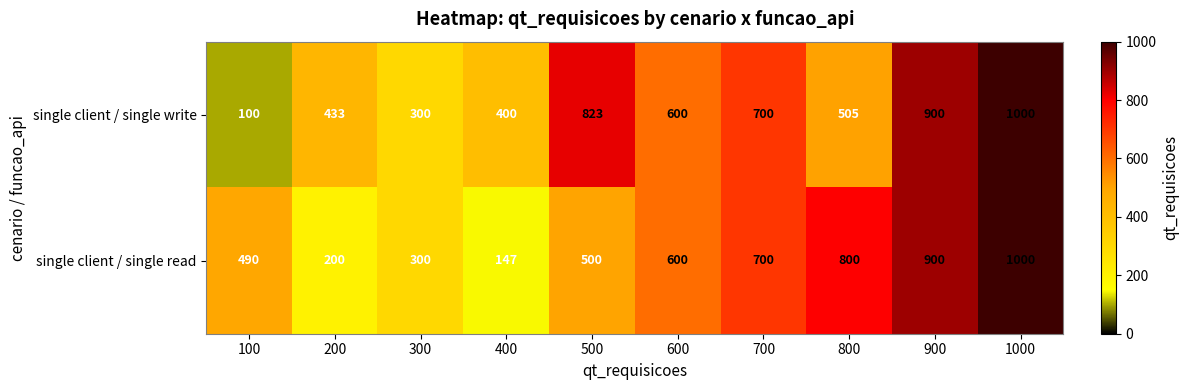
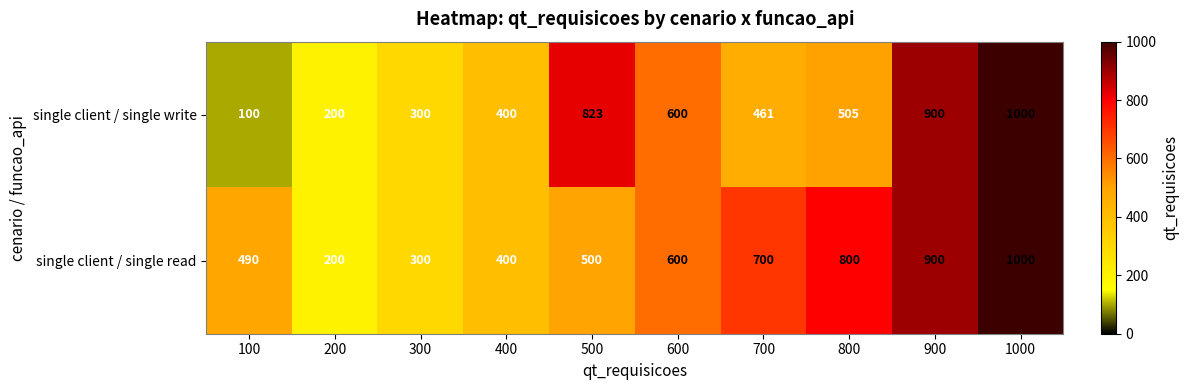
  {
    "single client / single write": {
      "100": 100,
-     "200": 433,
+     "200": 200,
      "300": 300,
      "400": 400,
      "500": 823,
      "600": 600,
-     "700": 700,
+     "700": 461,
      "800": 505,
      "900": 900,
      "1000": 1000
    },
    "single client / single read": {
      "100": 490,
      "200": 200,
      "300": 300,
-     "400": 147,
+     "400": 400,
      "500": 500,
      "600": 600,
      "700": 700,
      "800": 800,
      "900": 900,
      "1000": 1000
    }
  }
